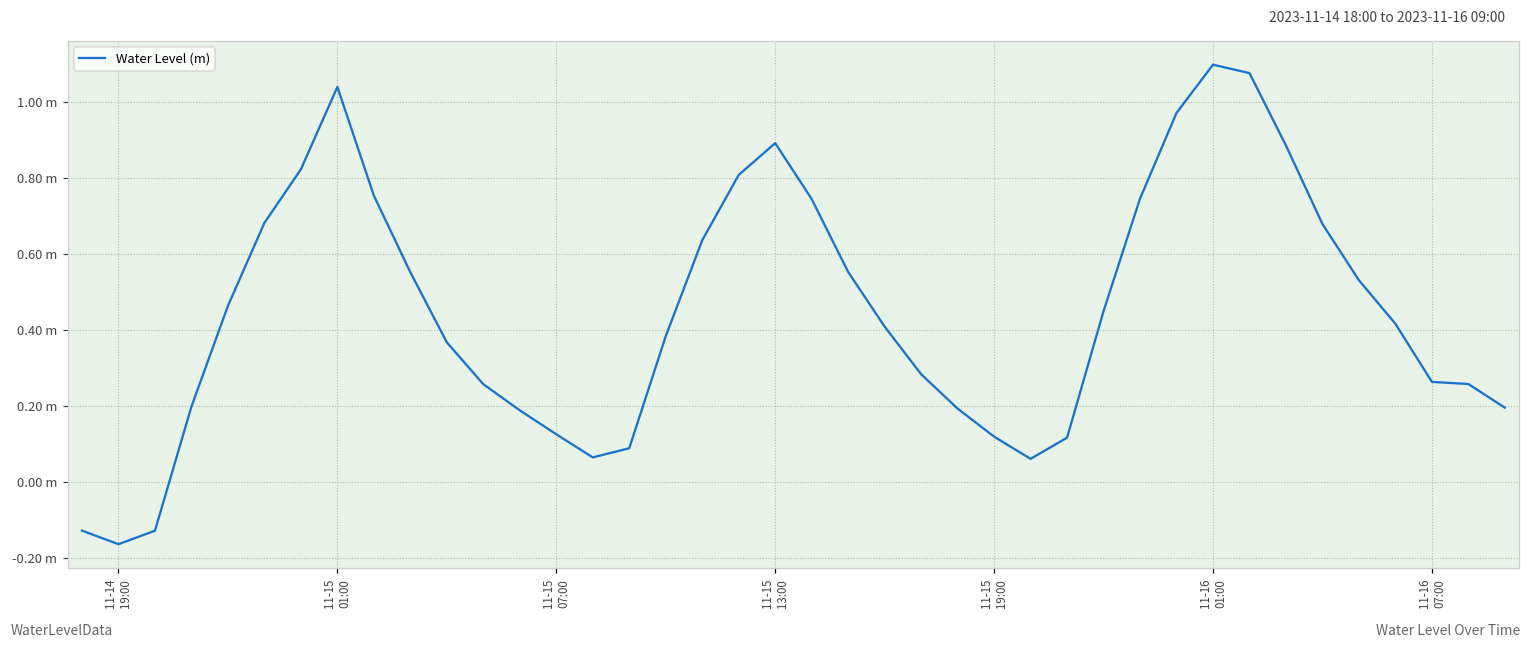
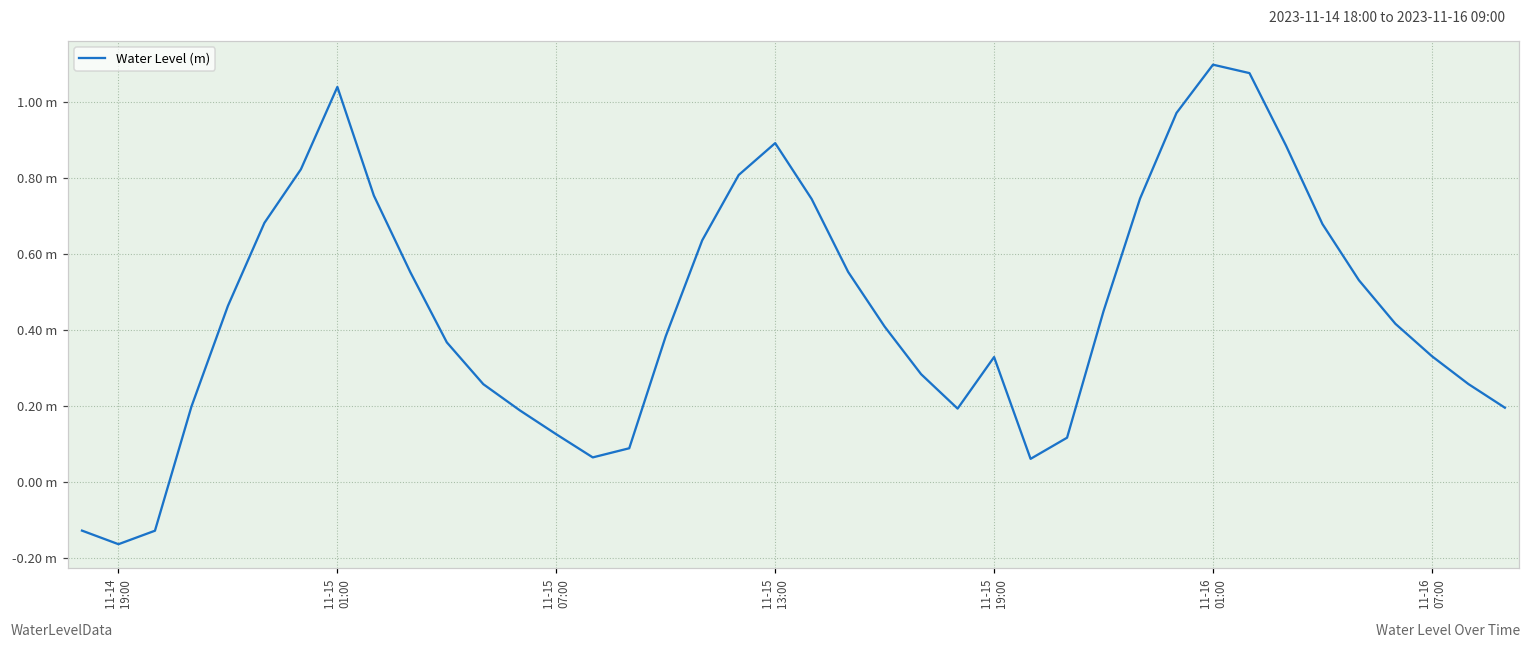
  {
    "11-14 19:00": "-0.16 m",
    "11-15 01:00": "1.04 m",
    "11-15 07:00": "0.13 m",
    "11-15 13:00": "0.89 m",
-   "11-15 19:00": "0.12 m",
+   "11-15 19:00": "0.33 m",
    "11-16 01:00": "1.10 m",
-   "11-16 07:00": "0.26 m"
+   "11-16 07:00": "0.33 m"
  }
